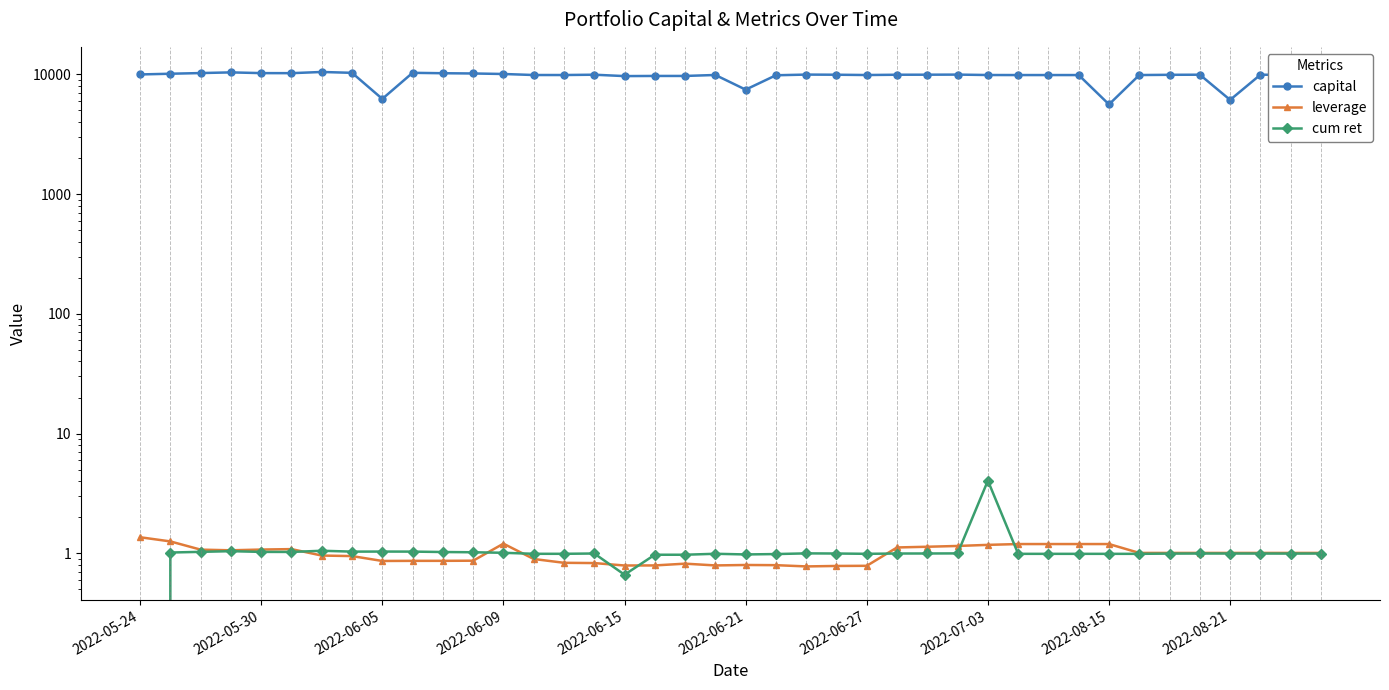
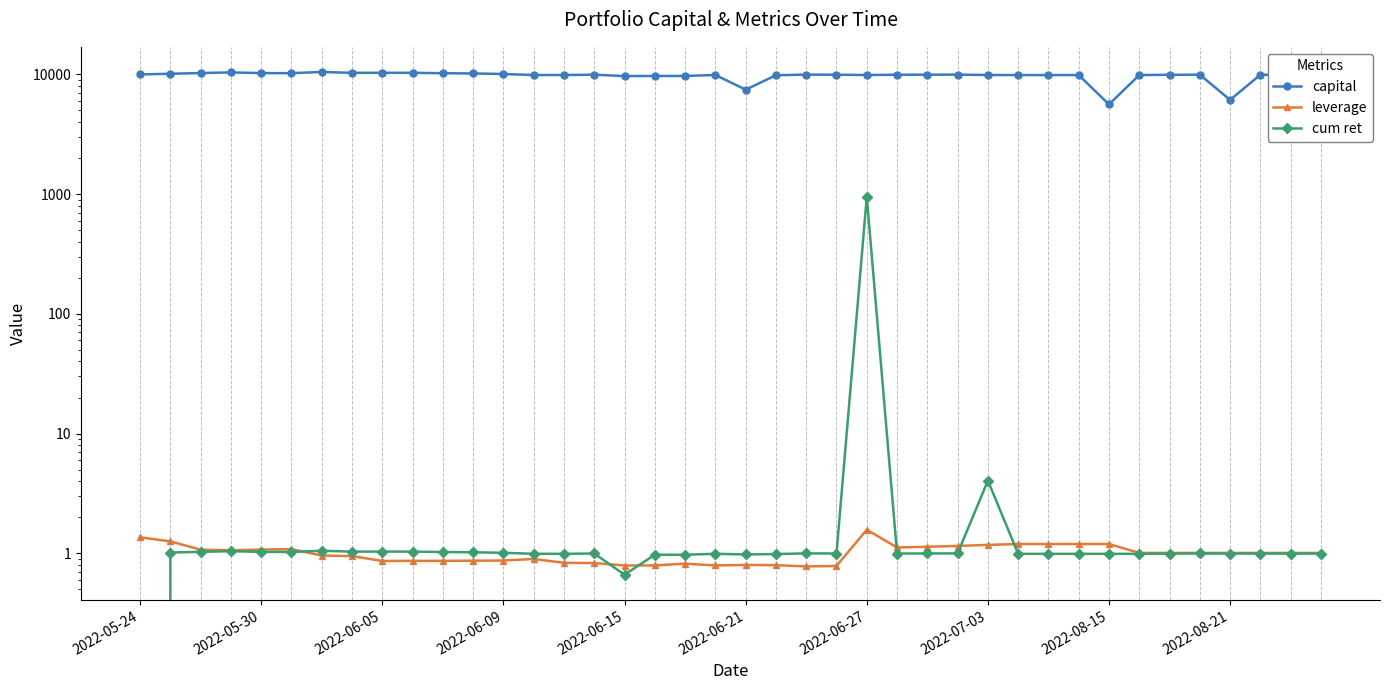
  {
    "capital": {
      "2022-05-24": 10000,
      "2022-05-30": 10000,
-     "2022-06-05": 6000,
+     "2022-06-05": 10000,
      "2022-06-09": 10000,
      "2022-06-15": 10000,
      "2022-06-21": 7000,
      "2022-06-27": 10000,
      "2022-07-03": 10000,
      "2022-08-15": 6000,
      "2022-08-21": 6000
    },
    "leverage": {
      "2022-05-24": 1.4,
      "2022-06-05": 0.9,
-     "2022-06-09": 1.2,
+     "2022-06-09": 0.9,
      "2022-06-15": 0.8,
      "2022-06-21": 0.8,
-     "2022-06-27": 0.8,
+     "2022-06-27": 1.6,
      "2022-07-03": 1.2,
      "2022-08-15": 1.2
    },
    "cum ret": {
      "2022-06-05": 1.0,
      "2022-06-09": 1.0,
      "2022-06-15": 0.7,
      "2022-06-21": 1.0,
-     "2022-06-27": 1.0,
+     "2022-06-27": 900,
      "2022-07-03": 4.0,
      "2022-08-15": 1.0
    }
  }
